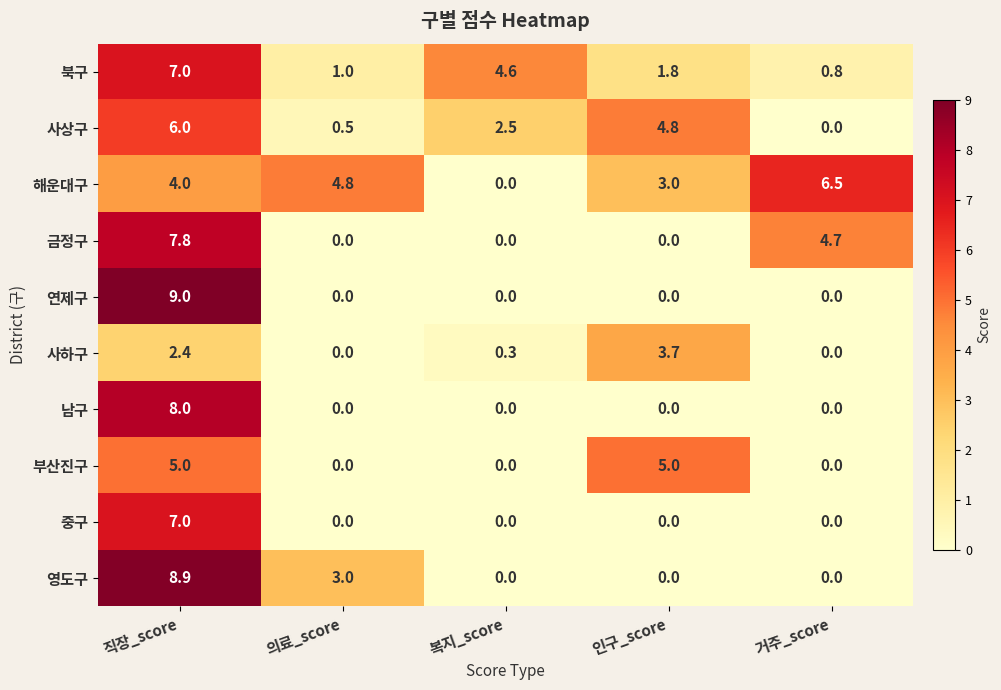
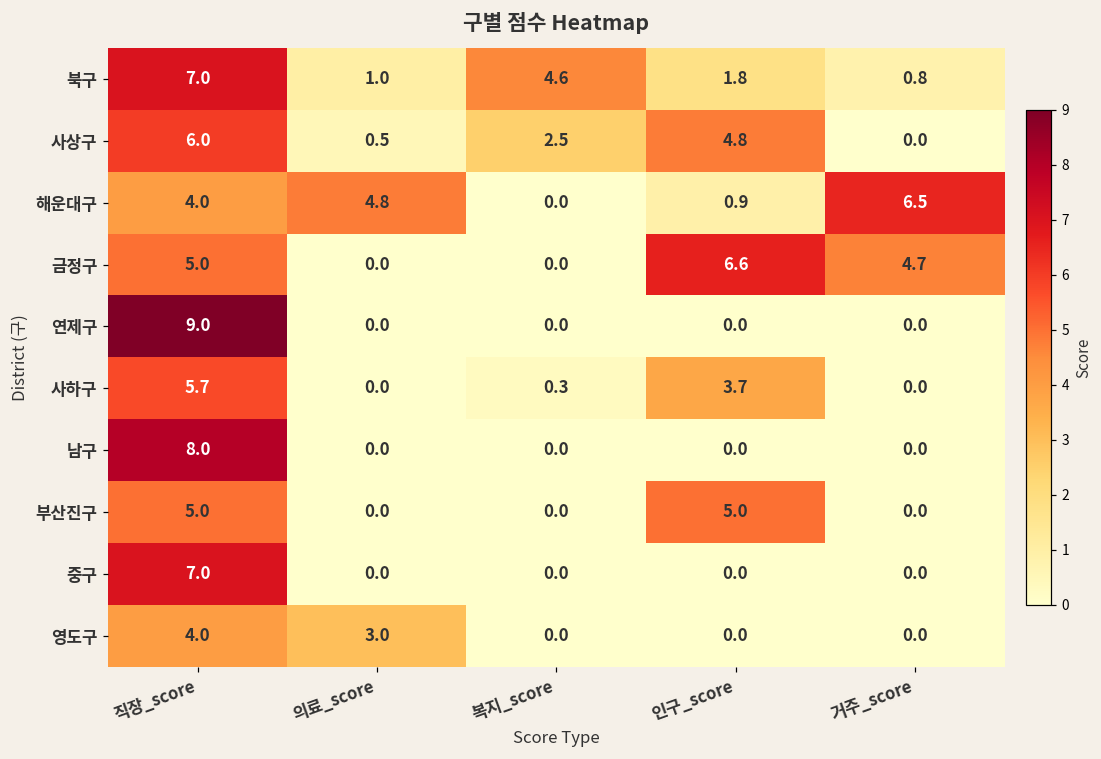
  {
    "북구": {
      "직장_score": 7.0,
      "의료_score": 1.0,
      "복지_score": 4.6,
      "인구_score": 1.8,
      "거주_score": 0.8
    },
    "사상구": {
      "직장_score": 6.0,
      "의료_score": 0.5,
      "복지_score": 2.5,
      "인구_score": 4.8,
      "거주_score": 0.0
    },
    "해운대구": {
      "직장_score": 4.0,
      "의료_score": 4.8,
      "복지_score": 0.0,
-     "인구_score": 3.0,
+     "인구_score": 0.9,
      "거주_score": 6.5
    },
    "금정구": {
-     "직장_score": 7.8,
+     "직장_score": 5.0,
      "의료_score": 0.0,
      "복지_score": 0.0,
-     "인구_score": 0.0,
+     "인구_score": 6.6,
      "거주_score": 4.7
    },
    "연제구": {
      "직장_score": 9.0,
      "의료_score": 0.0,
      "복지_score": 0.0,
      "인구_score": 0.0,
      "거주_score": 0.0
    },
    "사하구": {
-     "직장_score": 2.4,
+     "직장_score": 5.7,
      "의료_score": 0.0,
      "복지_score": 0.3,
      "인구_score": 3.7,
      "거주_score": 0.0
    },
    "남구": {
      "직장_score": 8.0,
      "의료_score": 0.0,
      "복지_score": 0.0,
      "인구_score": 0.0,
      "거주_score": 0.0
    },
    "부산진구": {
      "직장_score": 5.0,
      "의료_score": 0.0,
      "복지_score": 0.0,
      "인구_score": 5.0,
      "거주_score": 0.0
    },
    "중구": {
      "직장_score": 7.0,
      "의료_score": 0.0,
      "복지_score": 0.0,
      "인구_score": 0.0,
      "거주_score": 0.0
    },
    "영도구": {
-     "직장_score": 8.9,
+     "직장_score": 4.0,
      "의료_score": 3.0,
      "복지_score": 0.0,
      "인구_score": 0.0,
      "거주_score": 0.0
    }
  }
